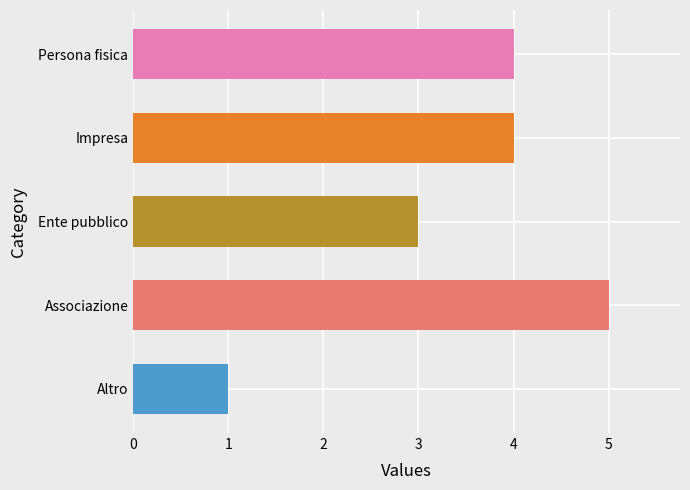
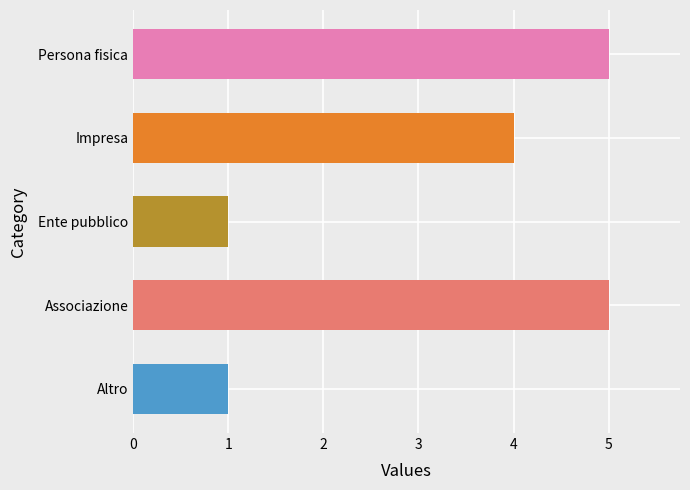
  {
-   "Persona fisica": 4,
+   "Persona fisica": 5,
    "Impresa": 4,
-   "Ente pubblico": 3,
+   "Ente pubblico": 1,
    "Associazione": 5,
    "Altro": 1
  }
